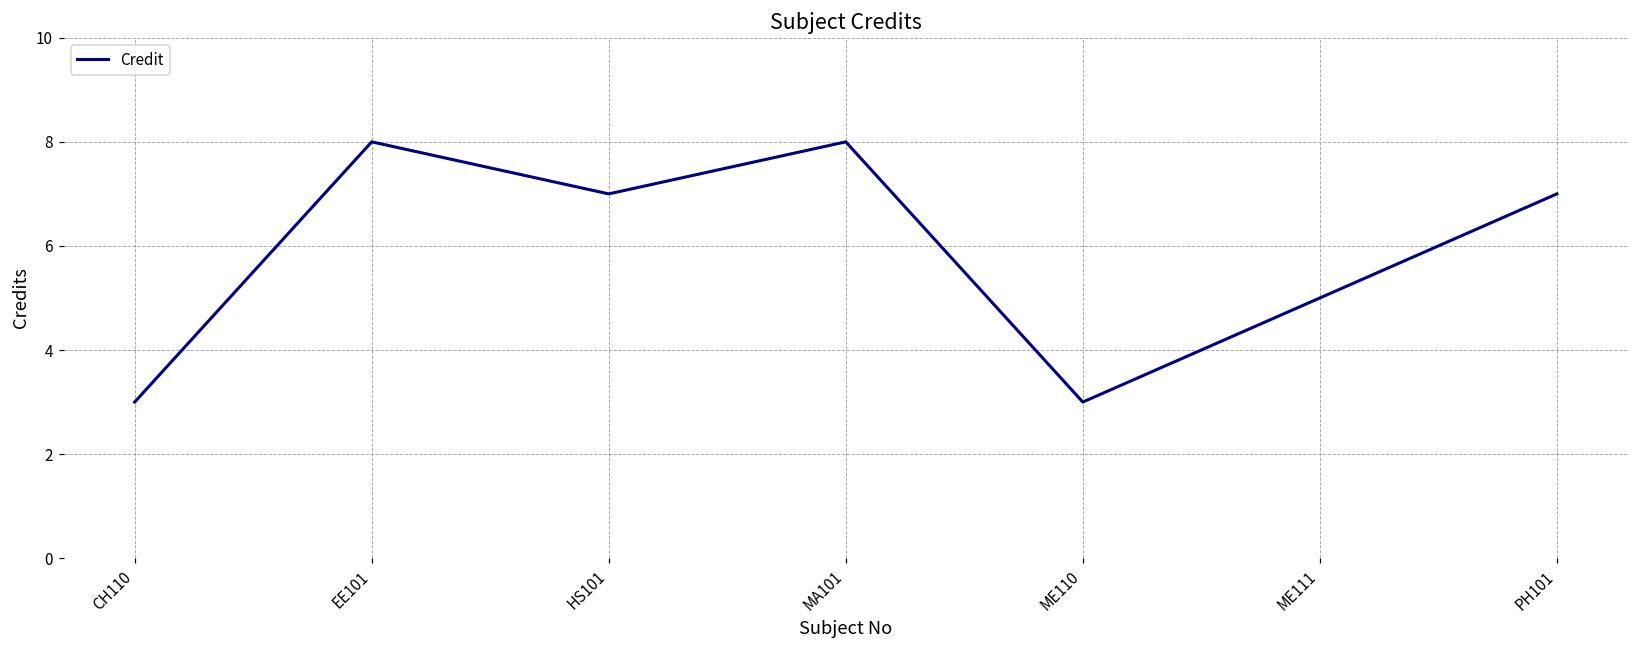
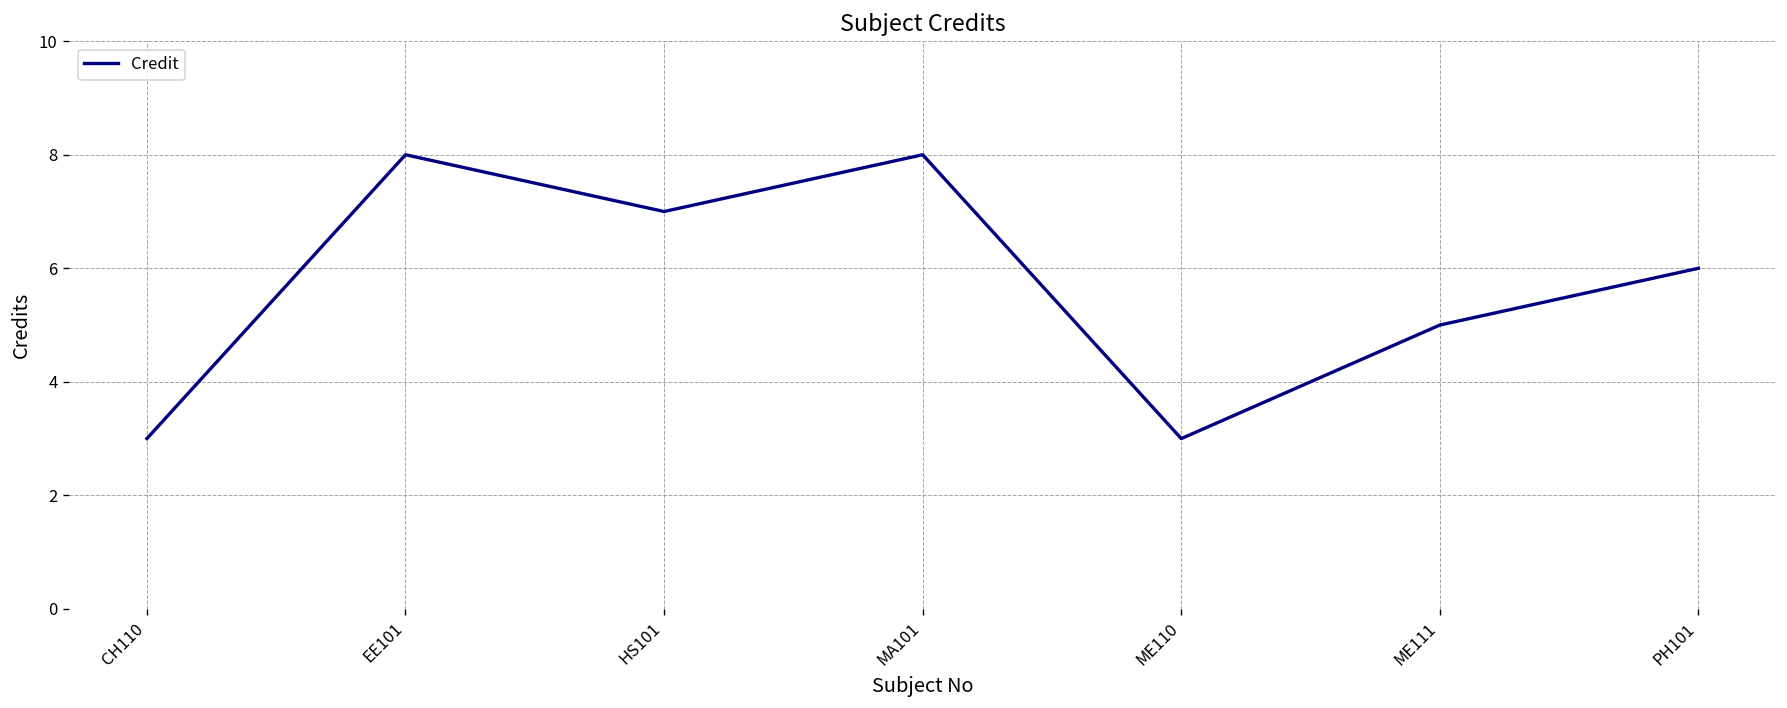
  {
    "CH110": 3,
    "EE101": 8,
    "HS101": 7,
    "MA101": 8,
    "ME110": 3,
    "ME111": 5,
-   "PH101": 7
+   "PH101": 6
  }
